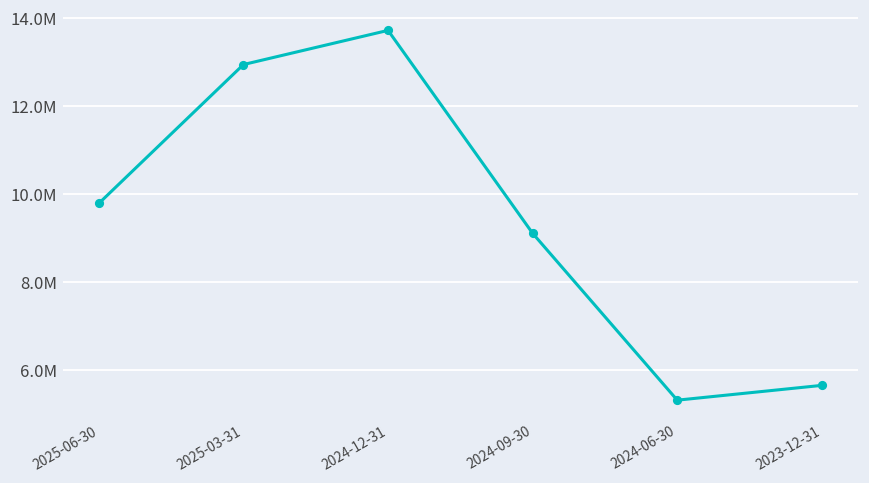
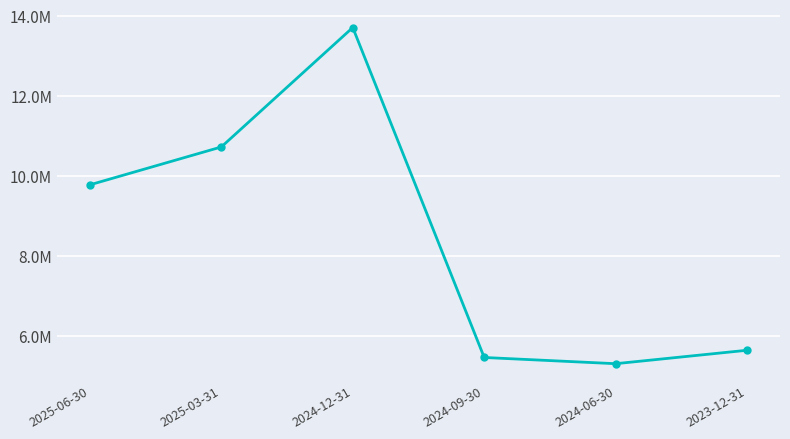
  {
    "2025-06-30": 9800000,
-   "2025-03-31": 12900000,
+   "2025-03-31": 10700000,
    "2024-12-31": 13700000,
-   "2024-09-30": 9100000,
+   "2024-09-30": 5500000,
    "2024-06-30": 5300000,
    "2023-12-31": 5600000
  }
